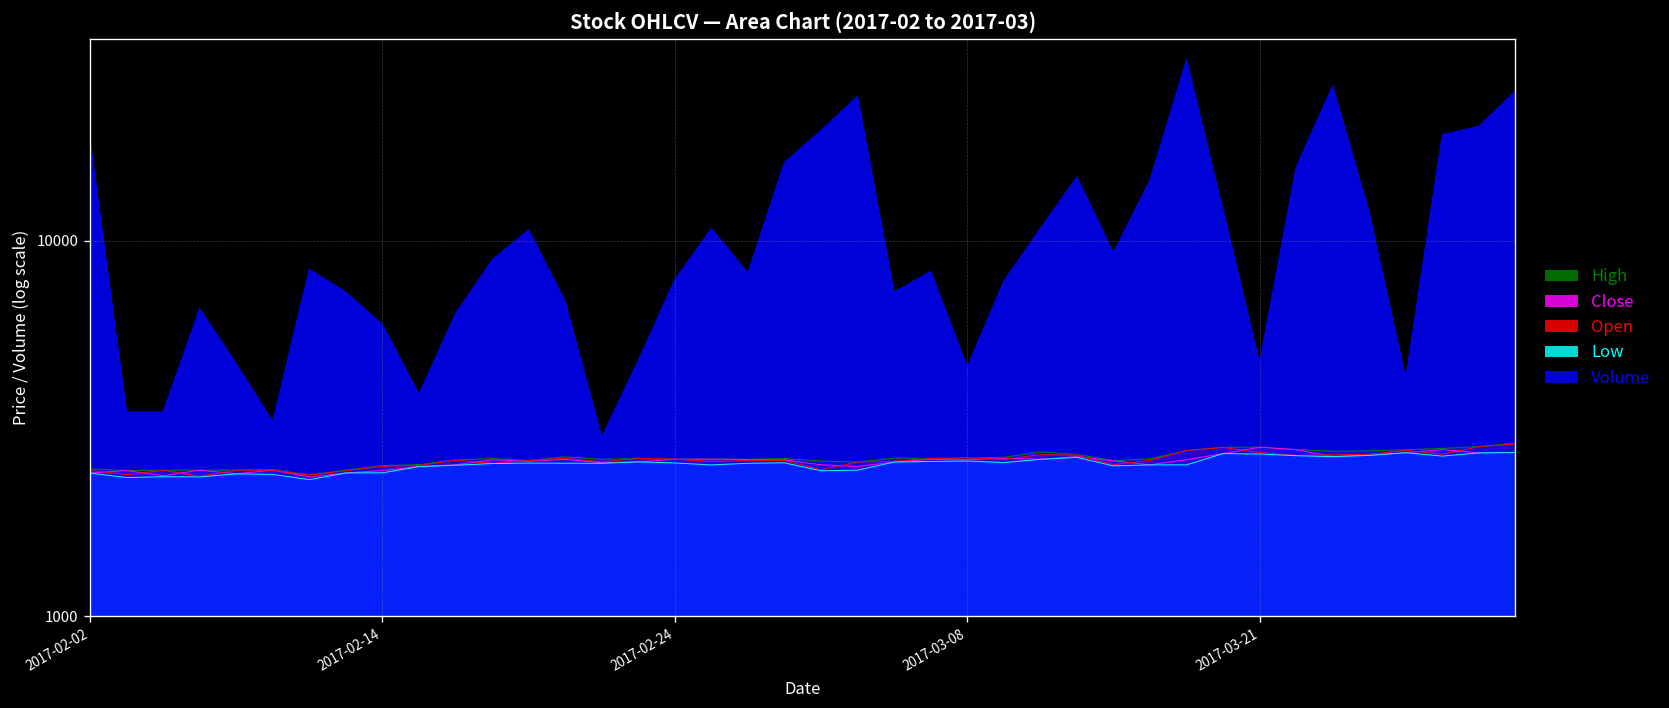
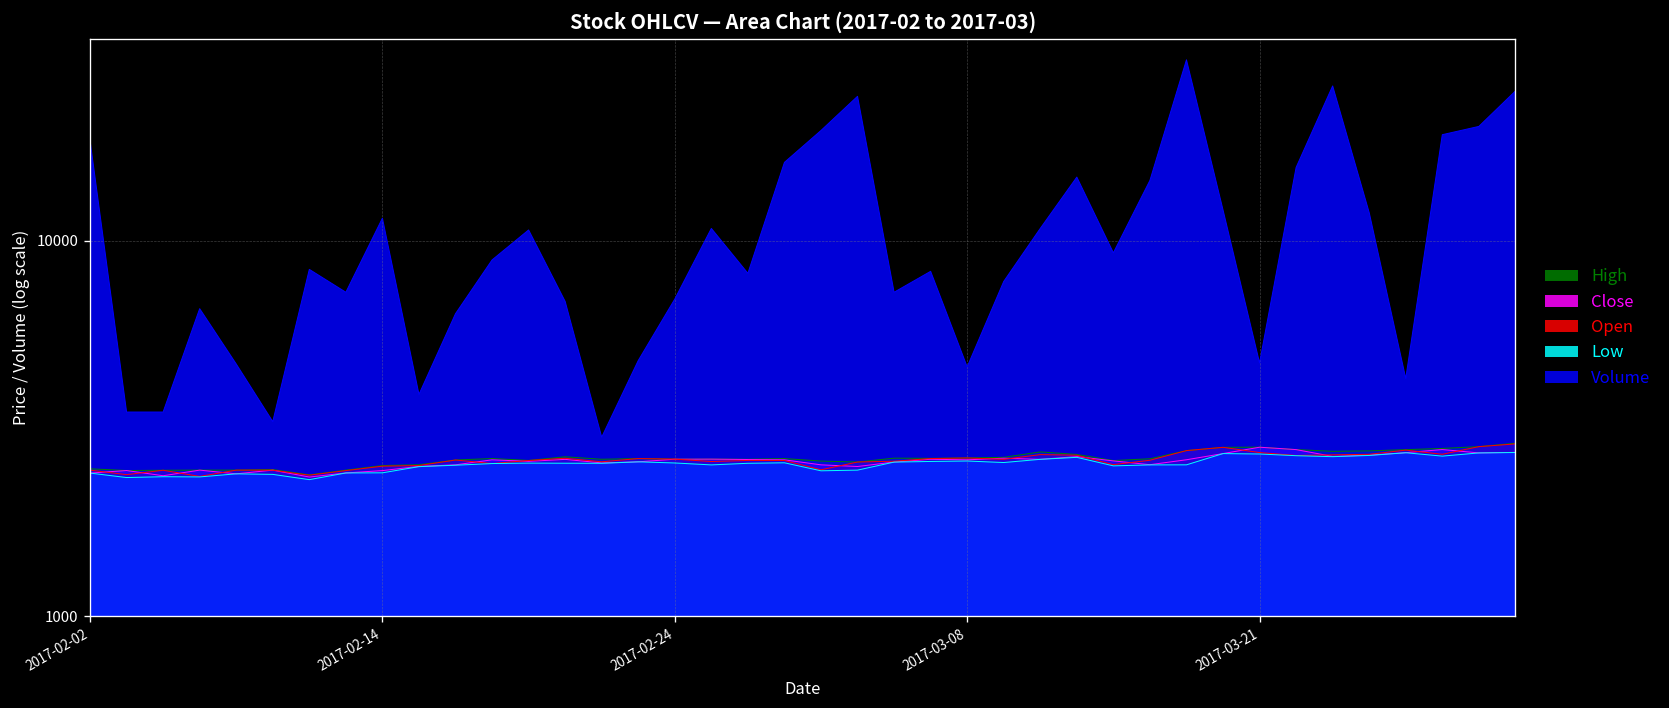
  {
    "Low": {
      "2017-02-24": 2600
    },
    "Volume": {
      "2017-02-02": 19000,
-     "2017-02-14": 6000,
-     "2017-02-24": 7900,
+     "2017-02-14": 11500,
+     "2017-02-24": 7000,
      "2017-03-08": 4600,
      "2017-03-21": 4700
    }
  }
